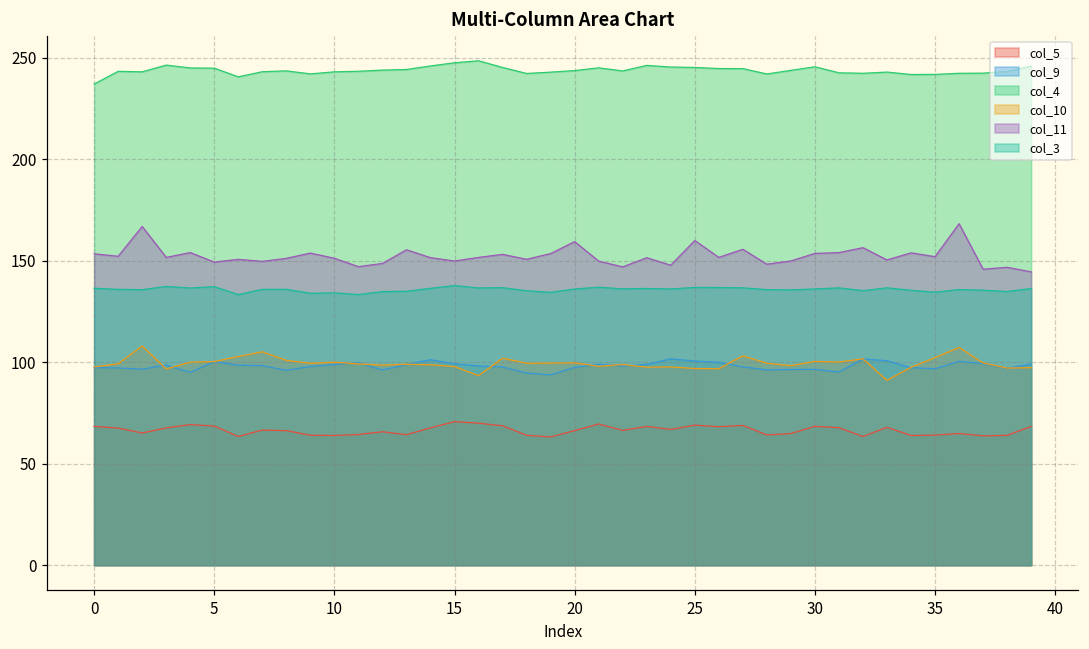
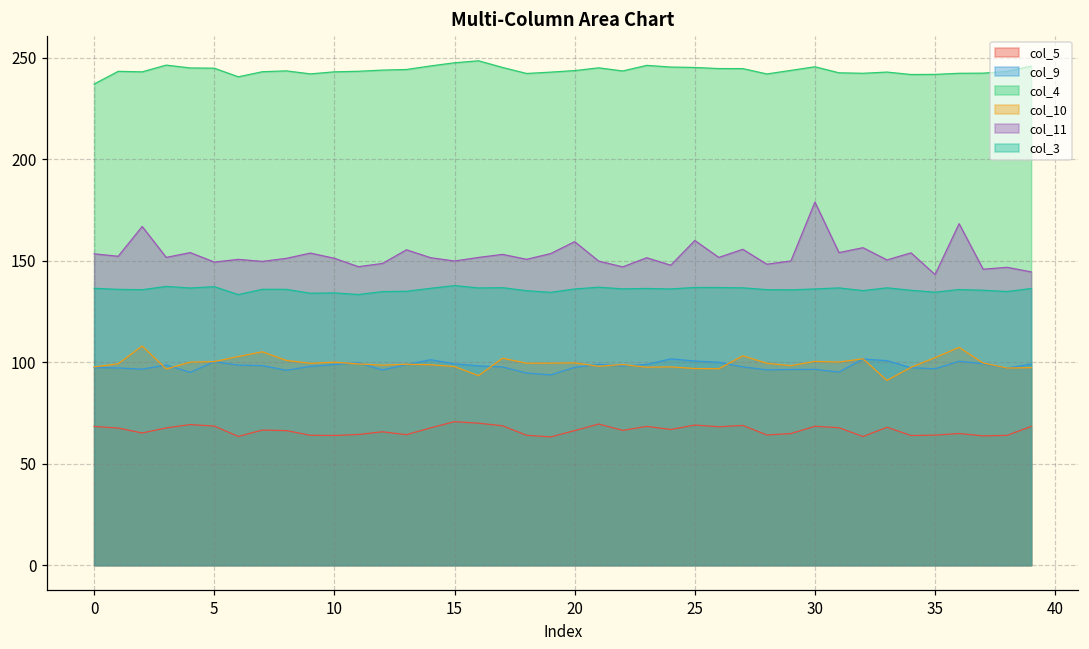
  {
    "col_11": {
      "0": 153,
      "5": 149,
      "10": 151,
      "15": 150,
      "20": 159,
      "25": 160,
-     "30": 154,
-     "35": 152
+     "30": 179,
+     "35": 143
    }
  }
